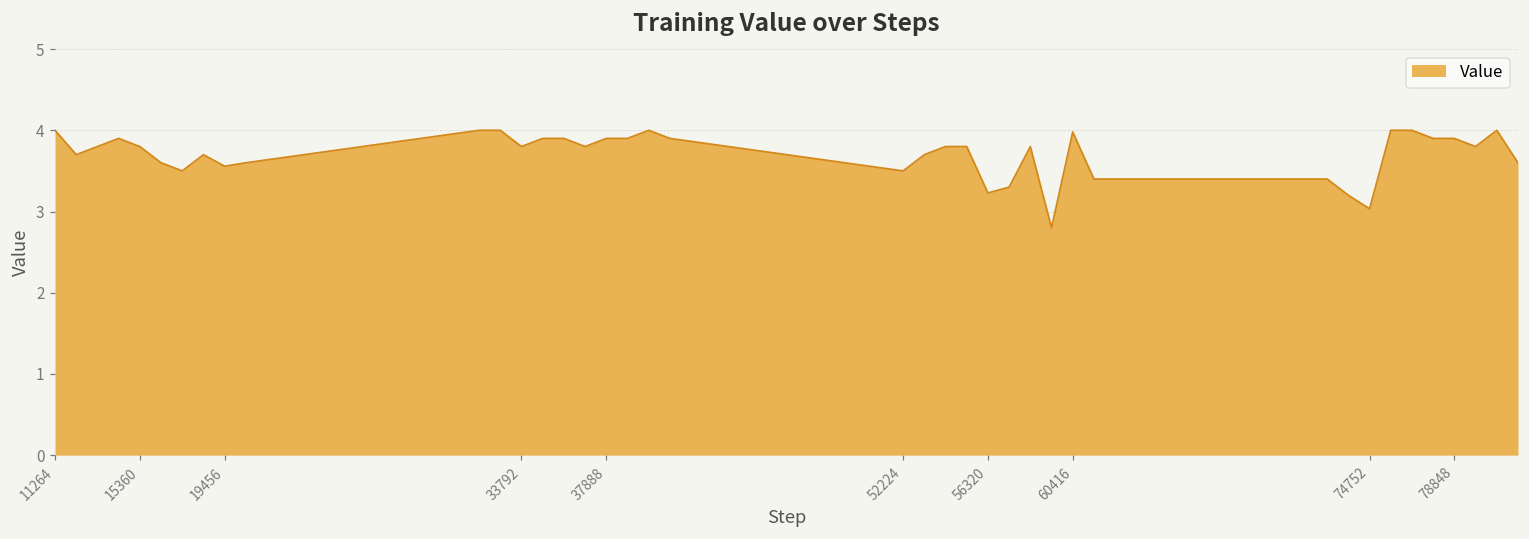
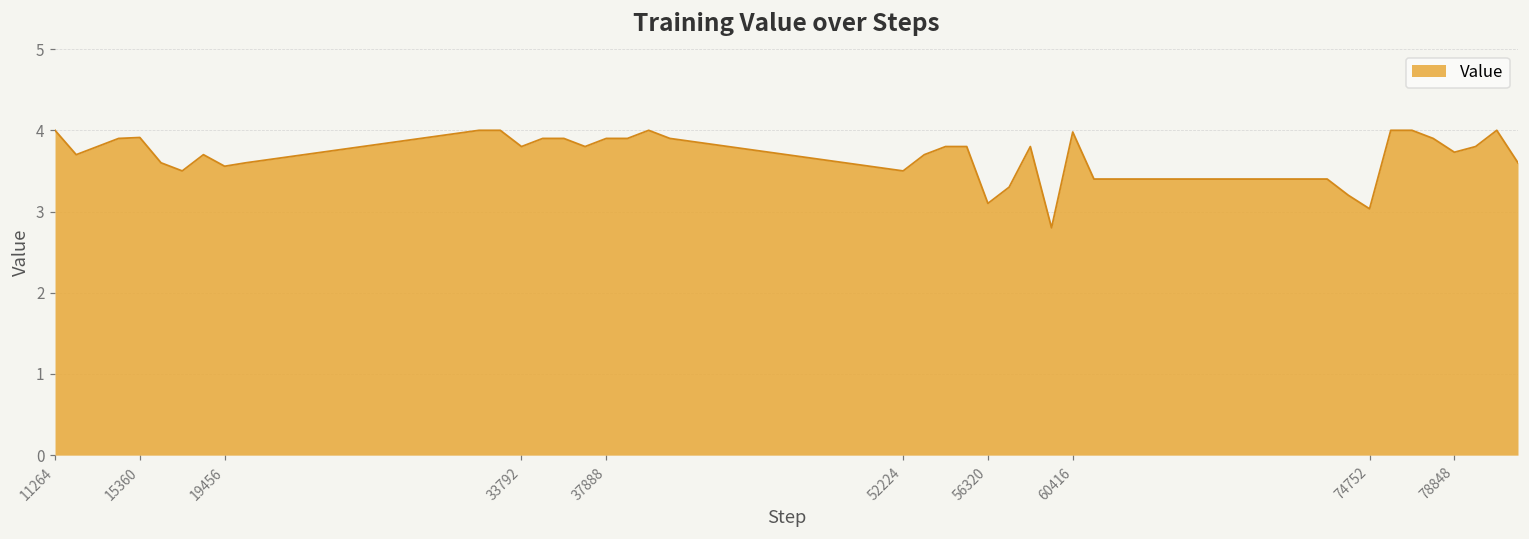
  {
    "11264": 4.0,
-   "15360": 3.8,
+   "15360": 3.9,
    "19456": 3.6,
    "33792": 3.8,
    "37888": 3.9,
    "52224": 3.5,
-   "56320": 3.2,
+   "56320": 3.1,
    "60416": 4.0,
    "74752": 3.0,
-   "78848": 3.9
+   "78848": 3.7
  }
